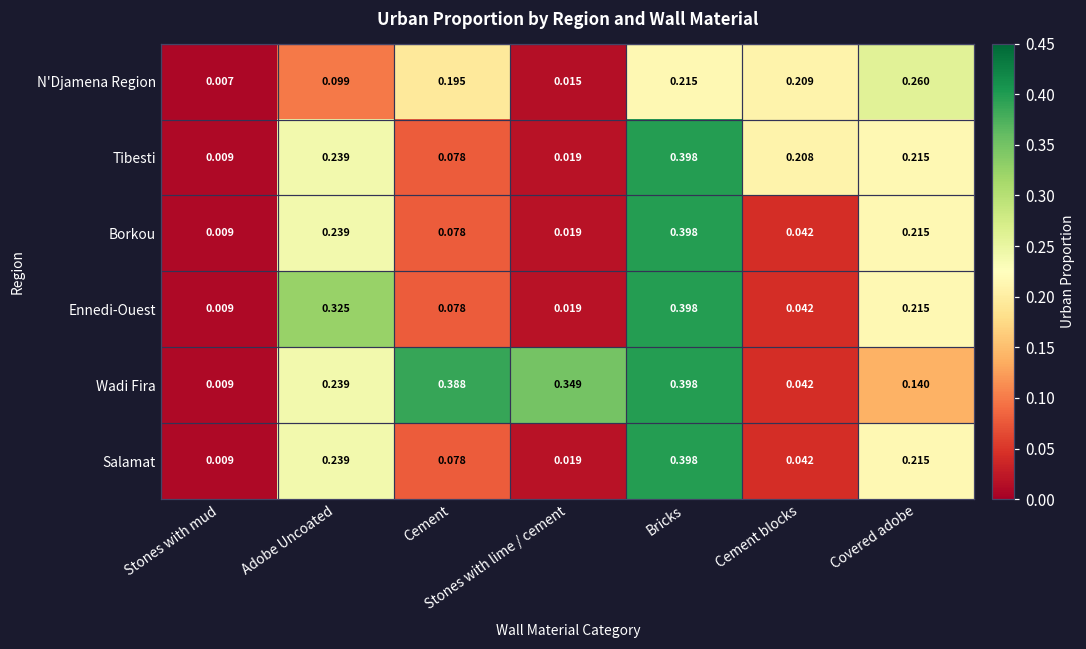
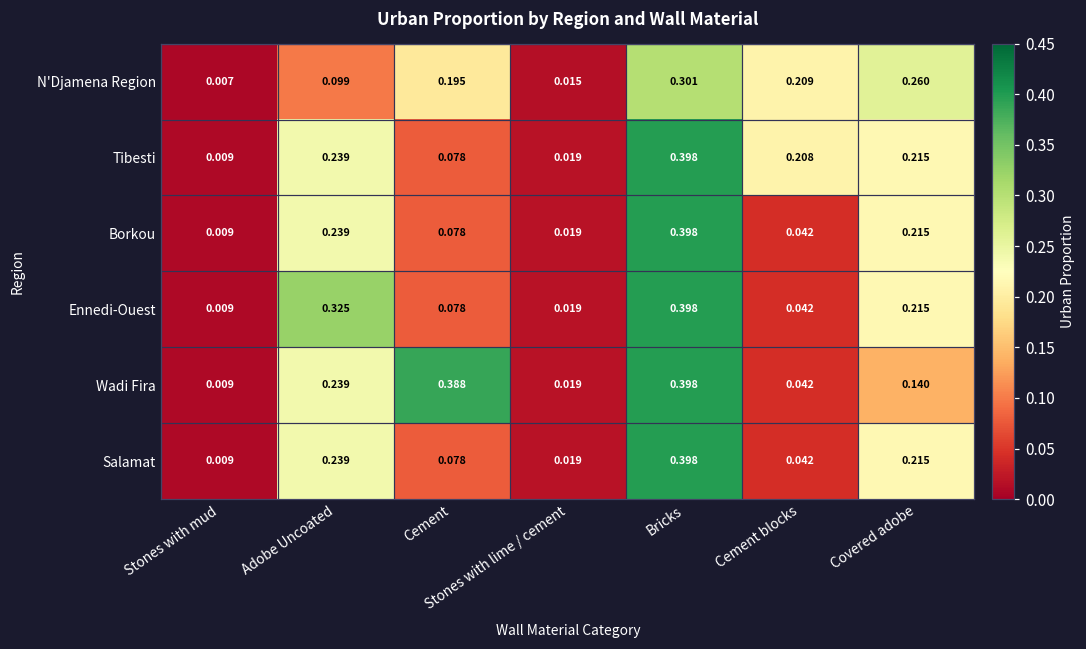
  {
    "N'Djamena Region": {
      "Stones with mud": 0.007,
      "Adobe Uncoated": 0.099,
      "Cement": 0.195,
      "Stones with lime / cement": 0.015,
-     "Bricks": 0.215,
+     "Bricks": 0.301,
      "Cement blocks": 0.209,
      "Covered adobe": 0.260
    },
    "Tibesti": {
      "Stones with mud": 0.009,
      "Adobe Uncoated": 0.239,
      "Cement": 0.078,
      "Stones with lime / cement": 0.019,
      "Bricks": 0.398,
      "Cement blocks": 0.208,
      "Covered adobe": 0.215
    },
    "Borkou": {
      "Stones with mud": 0.009,
      "Adobe Uncoated": 0.239,
      "Cement": 0.078,
      "Stones with lime / cement": 0.019,
      "Bricks": 0.398,
      "Cement blocks": 0.042,
      "Covered adobe": 0.215
    },
    "Ennedi-Ouest": {
      "Stones with mud": 0.009,
      "Adobe Uncoated": 0.325,
      "Cement": 0.078,
      "Stones with lime / cement": 0.019,
      "Bricks": 0.398,
      "Cement blocks": 0.042,
      "Covered adobe": 0.215
    },
    "Wadi Fira": {
      "Stones with mud": 0.009,
      "Adobe Uncoated": 0.239,
      "Cement": 0.388,
-     "Stones with lime / cement": 0.349,
+     "Stones with lime / cement": 0.019,
      "Bricks": 0.398,
      "Cement blocks": 0.042,
      "Covered adobe": 0.140
    },
    "Salamat": {
      "Stones with mud": 0.009,
      "Adobe Uncoated": 0.239,
      "Cement": 0.078,
      "Stones with lime / cement": 0.019,
      "Bricks": 0.398,
      "Cement blocks": 0.042,
      "Covered adobe": 0.215
    }
  }
